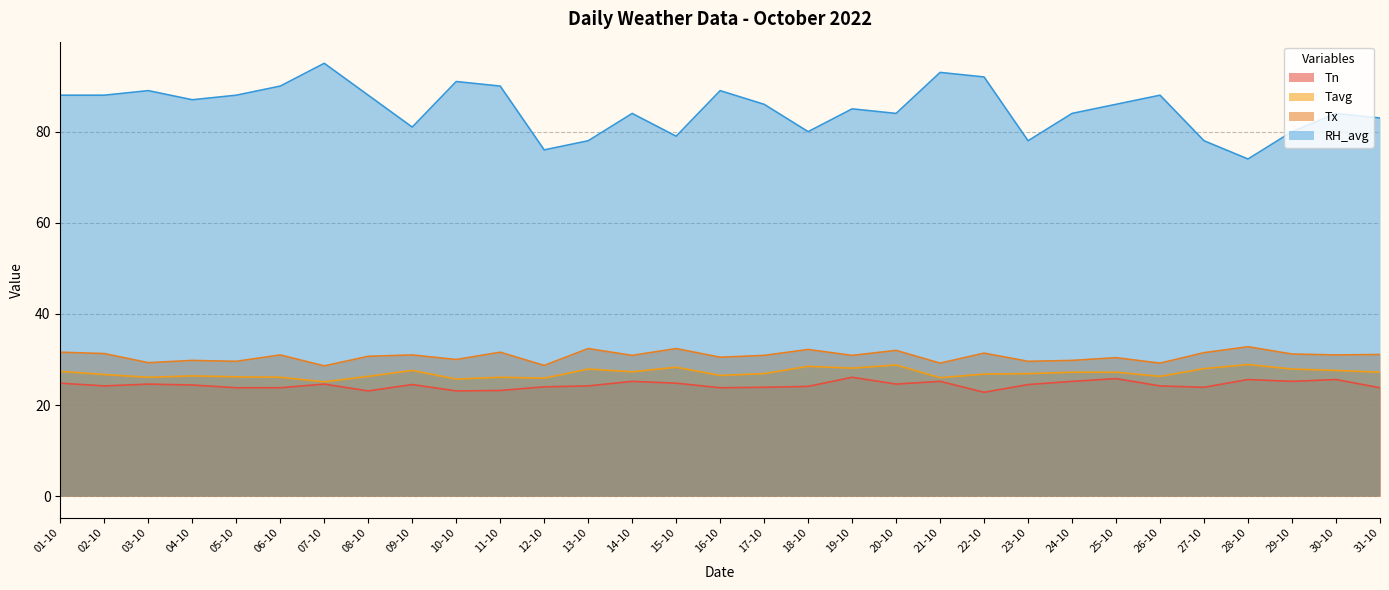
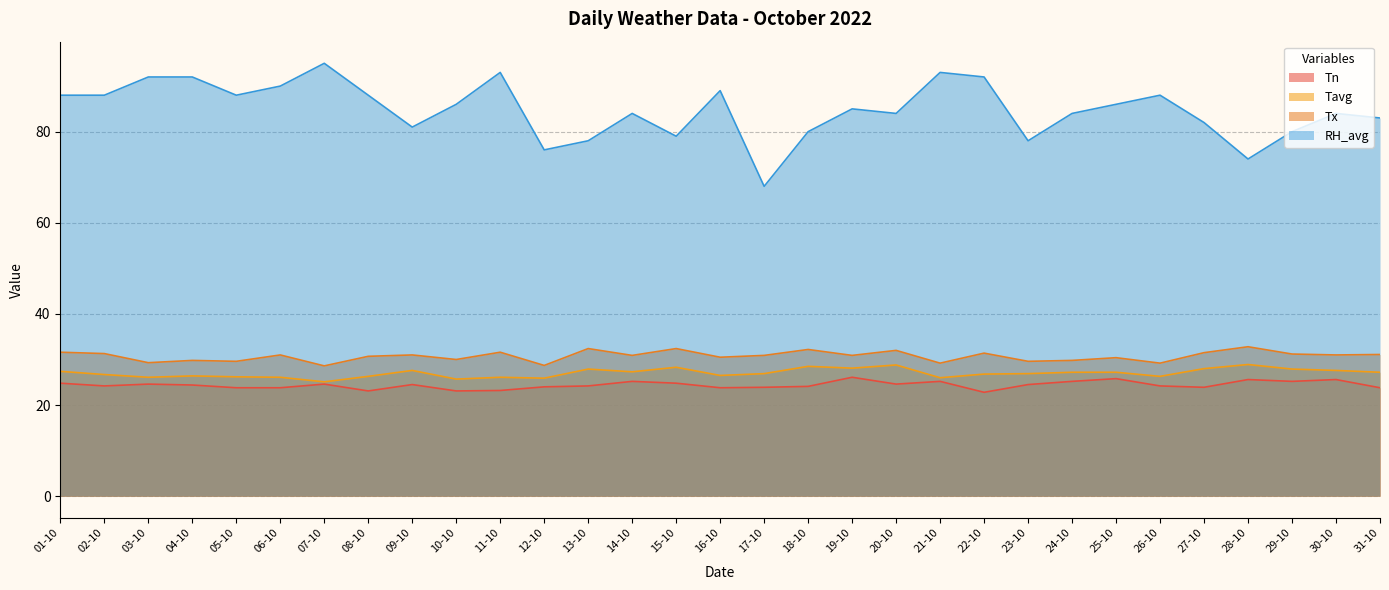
  {
    "RH_avg": {
      "01-10": 88,
      "02-10": 88,
-     "03-10": 89,
-     "04-10": 87,
+     "03-10": 92,
+     "04-10": 92,
      "05-10": 88,
      "06-10": 90,
      "07-10": 95,
      "08-10": 88,
      "09-10": 81,
-     "10-10": 91,
-     "11-10": 90,
+     "10-10": 86,
+     "11-10": 93,
      "12-10": 76,
      "13-10": 78,
      "14-10": 84,
      "15-10": 79,
      "16-10": 89,
-     "17-10": 86,
+     "17-10": 68,
      "18-10": 80,
      "19-10": 85,
      "20-10": 84,
      "21-10": 93,
      "22-10": 92,
      "23-10": 78,
      "24-10": 84,
      "25-10": 86,
      "26-10": 88,
-     "27-10": 78,
+     "27-10": 82,
      "28-10": 74,
      "31-10": 83
    }
  }
